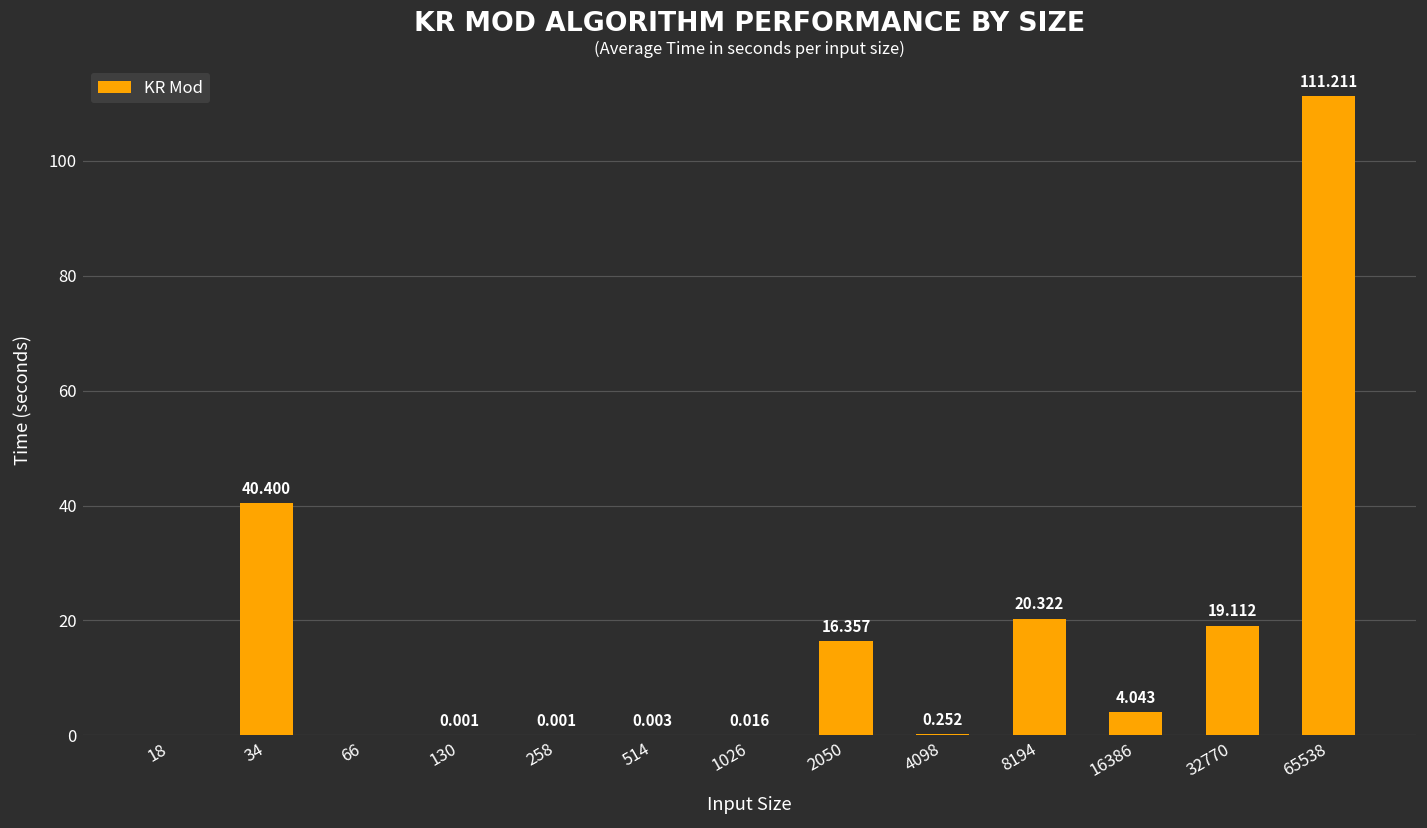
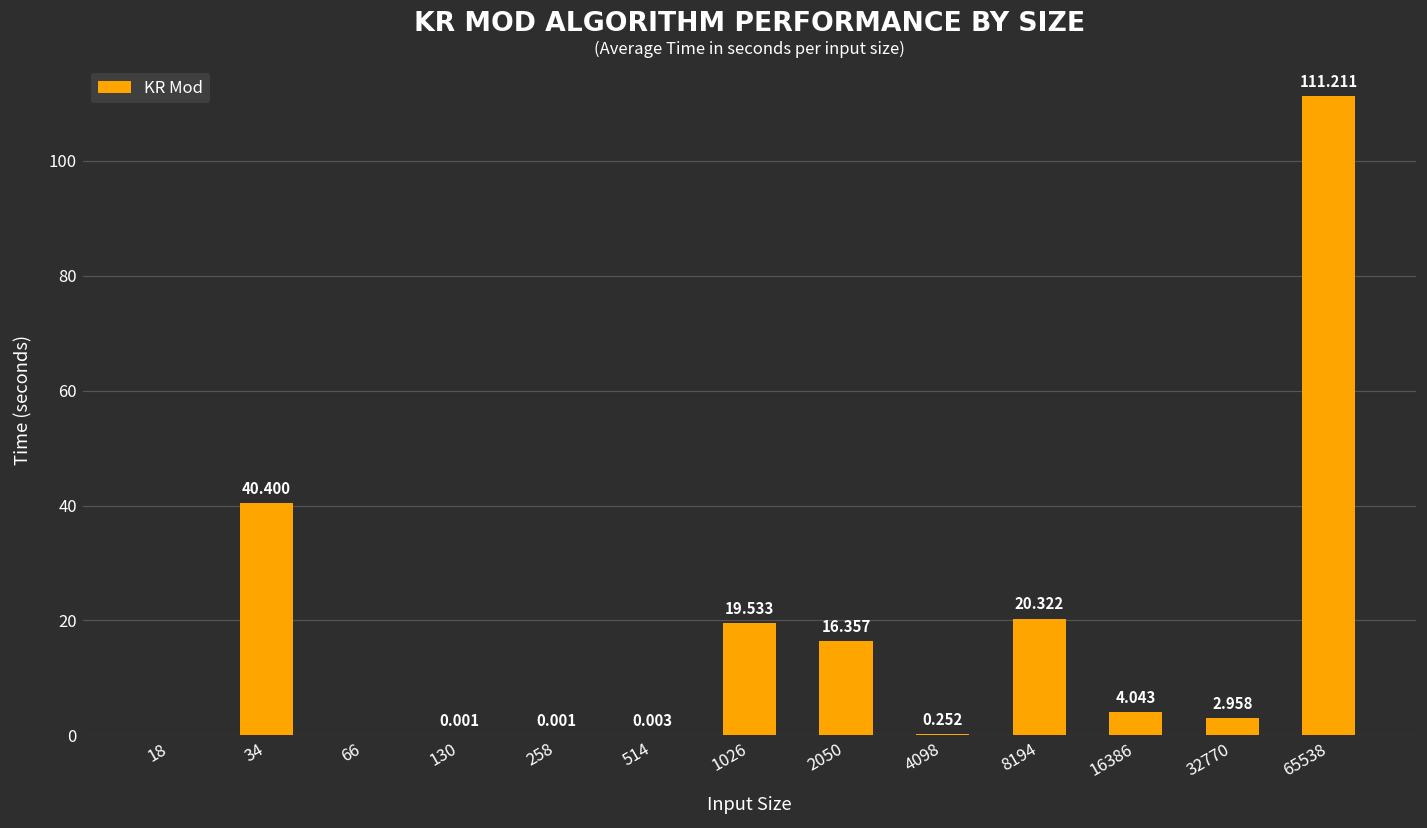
  {
    "34": 40.400,
    "130": 0.001,
    "258": 0.001,
    "514": 0.003,
-   "1026": 0.016,
+   "1026": 19.533,
    "2050": 16.357,
    "4098": 0.252,
    "8194": 20.322,
    "16386": 4.043,
-   "32770": 19.112,
+   "32770": 2.958,
    "65538": 111.211
  }
